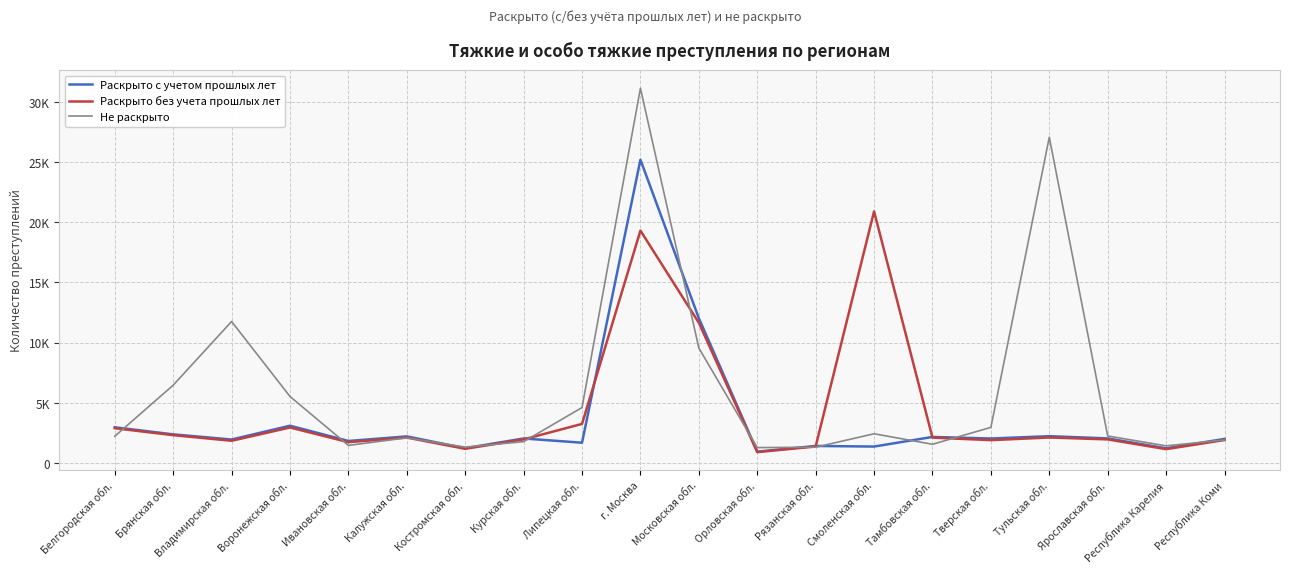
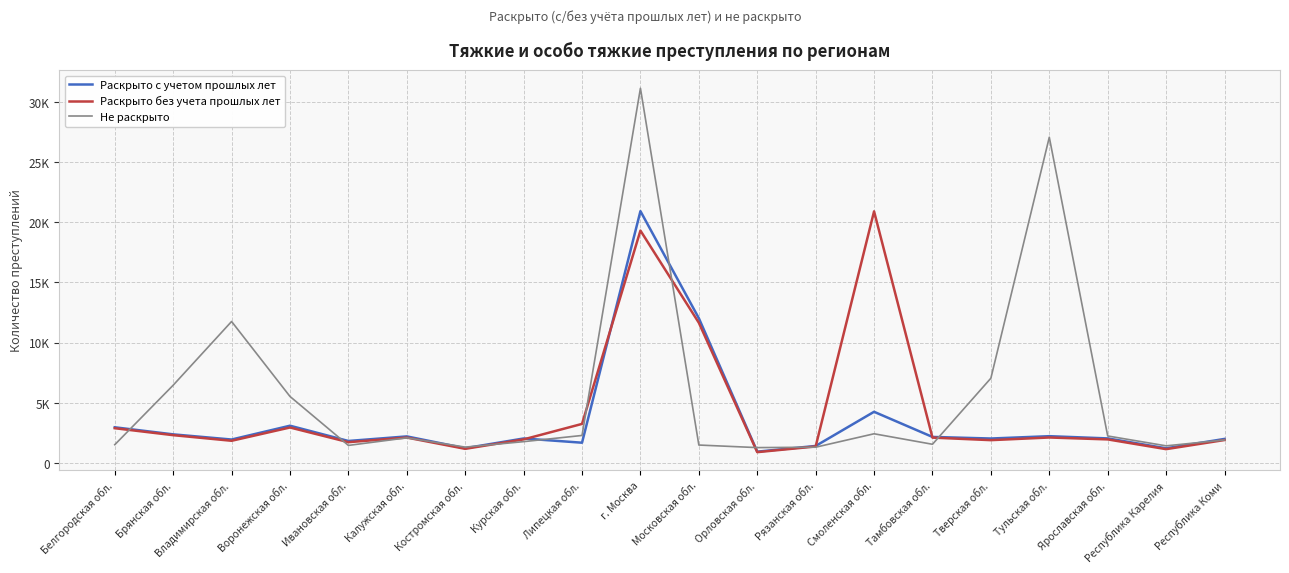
  {
    "Раскрыто с учетом прошлых лет": {
      "Липецкая обл.": 1700,
-     "г. Москва": 25200,
+     "г. Москва": 20900,
      "Московская обл.": 12000,
-     "Смоленская обл.": 1400
+     "Смоленская обл.": 4300
    },
    "Раскрыто без учета прошлых лет": {
      "Липецкая обл.": 3200,
      "г. Москва": 19300,
      "Московская обл.": 11700,
      "Смоленская обл.": 20900
    },
    "Не раскрыто": {
-     "Белгородская обл.": 2200,
+     "Белгородская обл.": 1500,
      "Брянская обл.": 6500,
      "Владимирская обл.": 11800,
      "Воронежская обл.": 5500,
      "Ивановская обл.": 1500,
-     "Липецкая обл.": 4600,
+     "Липецкая обл.": 2300,
      "г. Москва": 31100,
-     "Московская обл.": 9600,
+     "Московская обл.": 1500,
      "Орловская обл.": 1300,
      "Смоленская обл.": 2400,
      "Тамбовская обл.": 1600,
-     "Тверская обл.": 3000,
+     "Тверская обл.": 7000,
      "Тульская обл.": 27100
    }
  }
